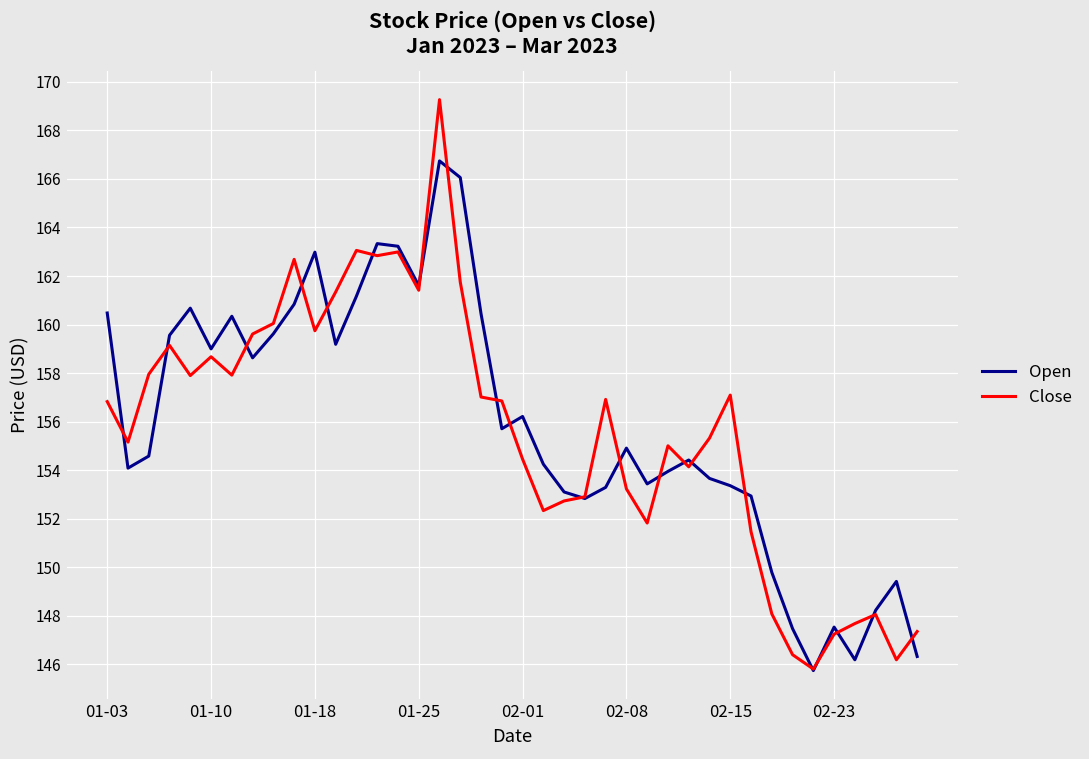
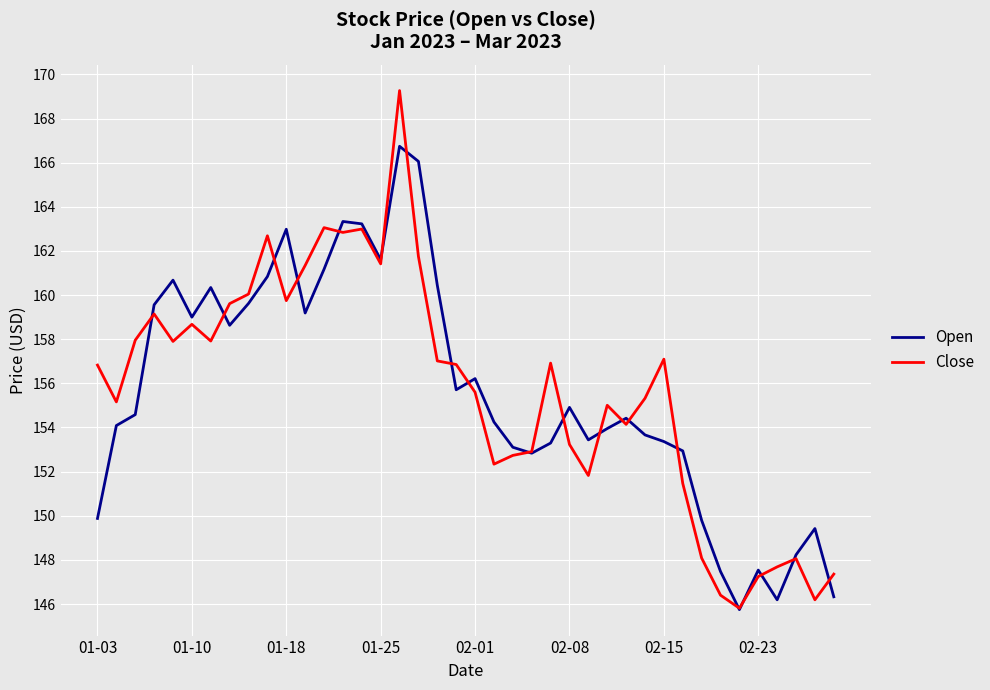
  {
    "Open": {
-     "01-03": 160.5,
+     "01-03": 149.9,
      "01-10": 159.0,
      "01-18": 163.0,
      "01-25": 161.6,
      "02-01": 156.2,
      "02-08": 154.9,
      "02-15": 153.4,
      "02-23": 147.5
    },
    "Close": {
      "01-03": 156.8,
      "01-10": 158.7,
      "01-18": 159.7,
      "01-25": 161.4,
-     "02-01": 154.5,
+     "02-01": 155.6,
      "02-08": 153.2,
      "02-15": 157.1,
      "02-23": 147.2
    }
  }
